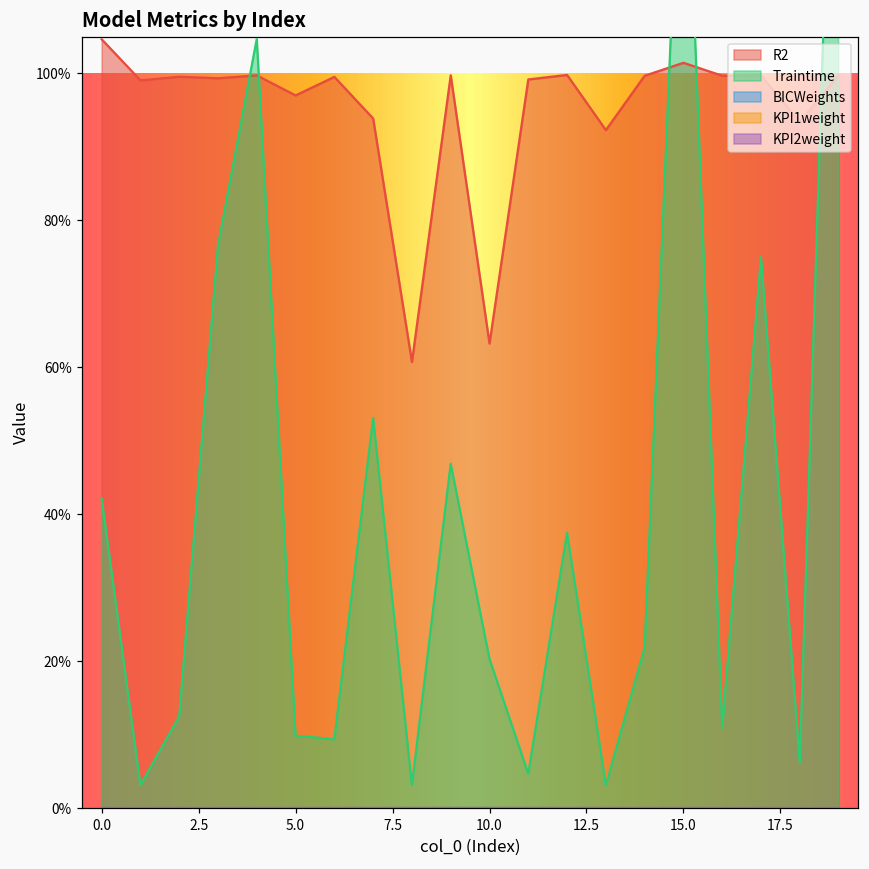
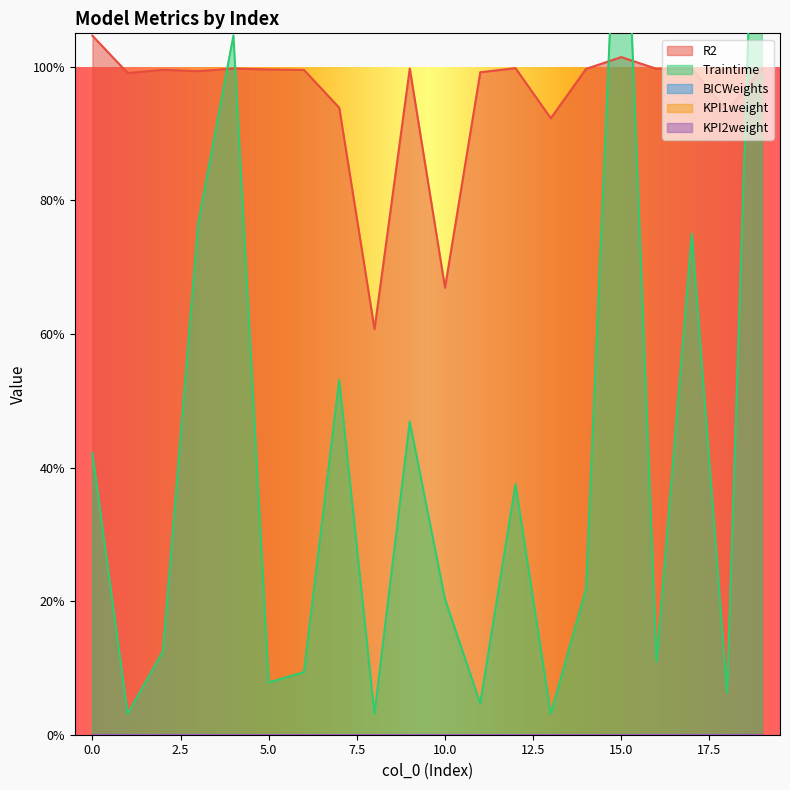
  {
    "R2": {
      "0.0": "105%",
-     "5.0": "97%",
-     "10.0": "63%",
+     "5.0": "100%",
+     "10.0": "67%",
      "15.0": "101%"
    },
    "Traintime": {
      "0.0": "42%",
-     "5.0": "10%",
+     "5.0": "8%",
      "10.0": "20%"
    },
    "KPI2weight": {
      "0.0": "0%",
      "5.0": "0%",
      "10.0": "0%",
      "15.0": "0%"
    }
  }
